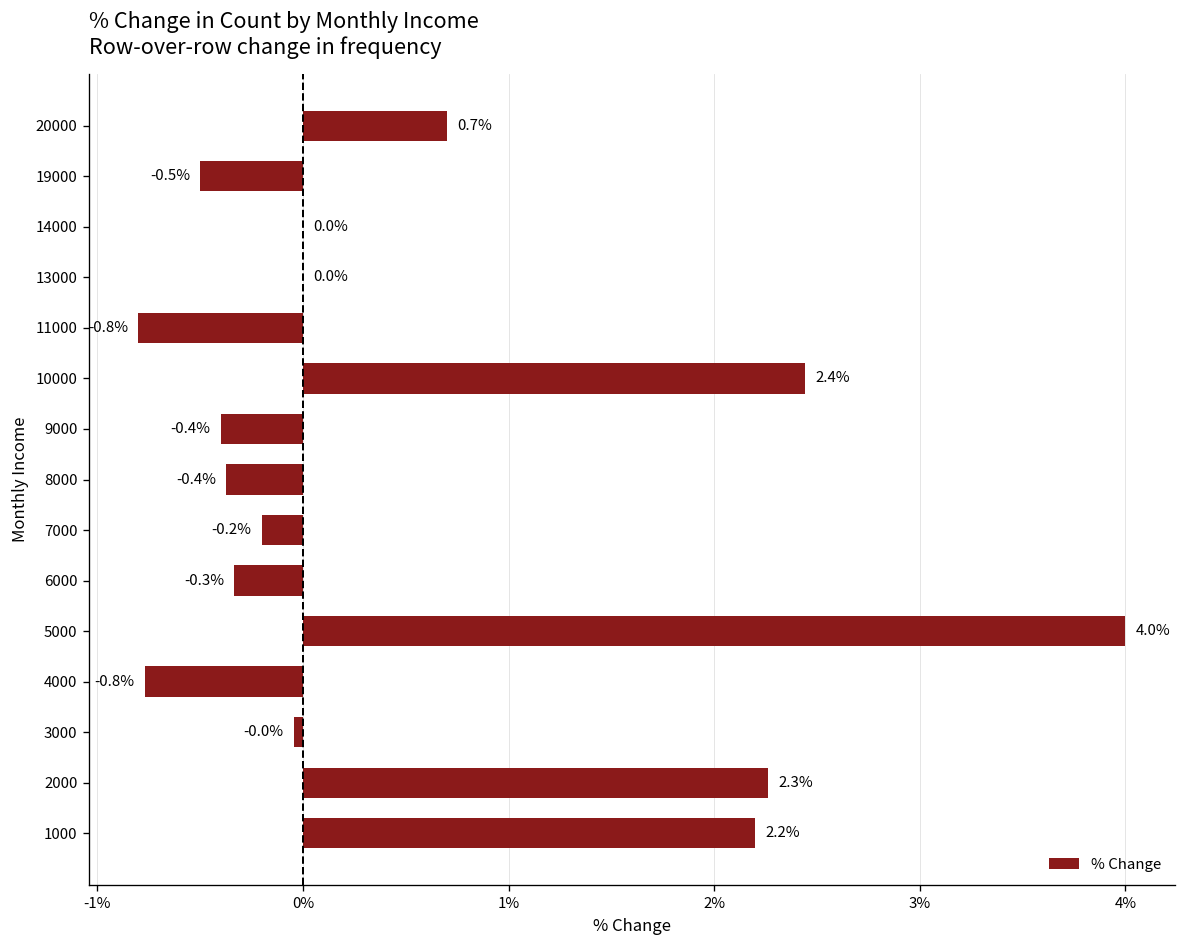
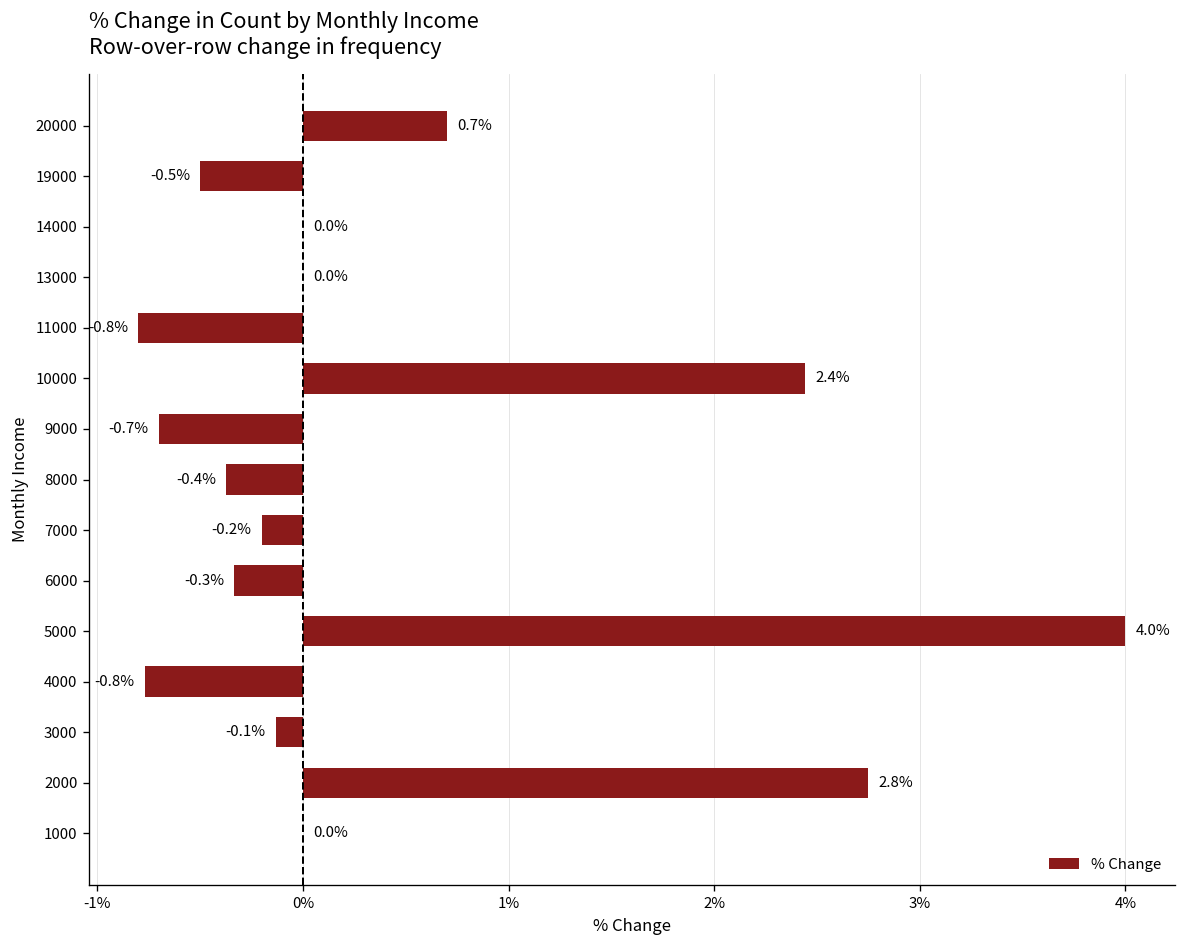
  {
    "20000": "0.7%",
    "19000": "-0.5%",
    "14000": "0.0%",
    "13000": "0.0%",
    "11000": "-0.8%",
    "10000": "2.4%",
-   "9000": "-0.4%",
+   "9000": "-0.7%",
    "8000": "-0.4%",
    "7000": "-0.2%",
    "6000": "-0.3%",
    "5000": "4.0%",
    "4000": "-0.8%",
-   "3000": "-0.0%",
-   "2000": "2.3%",
-   "1000": "2.2%"
+   "3000": "-0.1%",
+   "2000": "2.8%",
+   "1000": "0.0%"
  }
